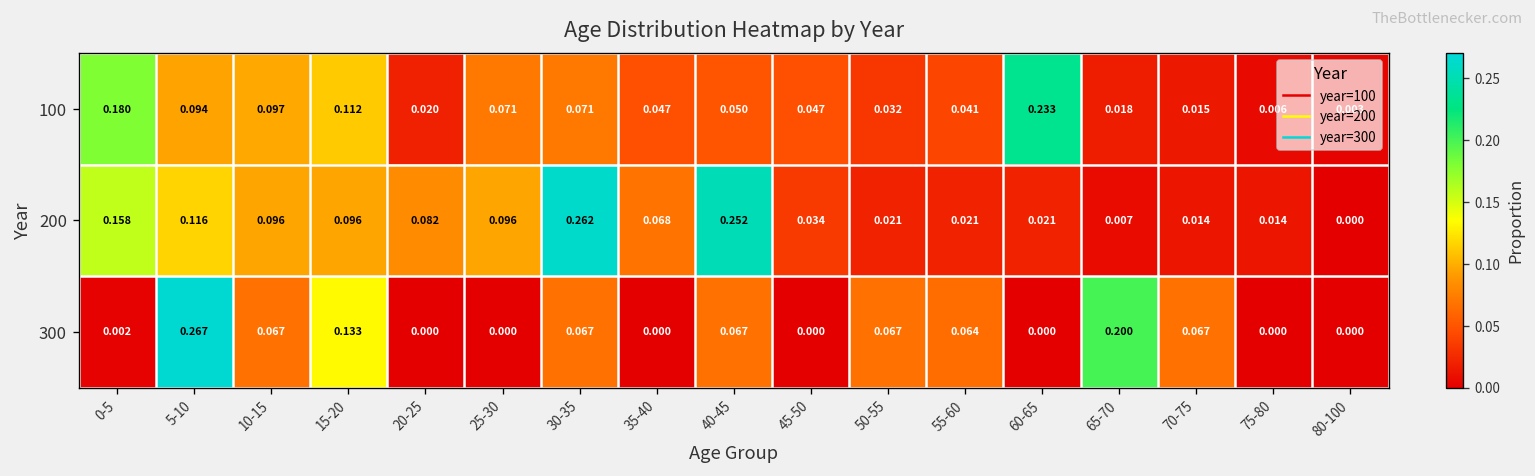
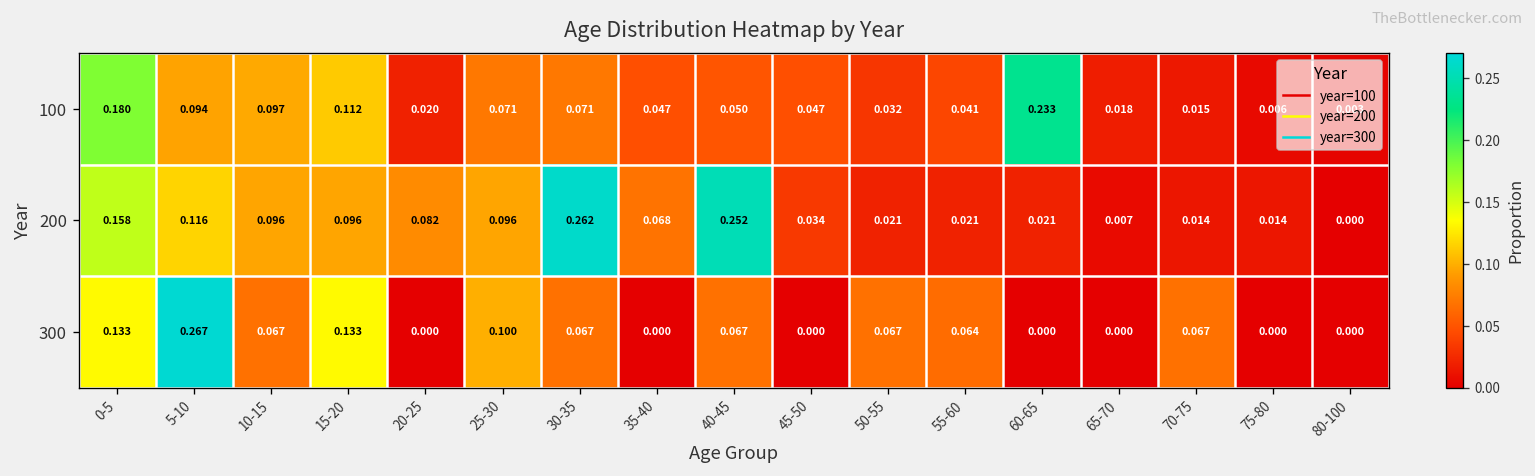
  {
    "100": {
      "0-5": 0.180,
      "5-10": 0.094,
      "10-15": 0.097,
      "15-20": 0.112,
      "20-25": 0.020,
      "25-30": 0.071,
      "30-35": 0.071,
      "35-40": 0.047,
      "40-45": 0.050,
      "45-50": 0.047,
      "50-55": 0.032,
      "55-60": 0.041,
      "60-65": 0.233,
      "65-70": 0.018,
      "70-75": 0.015
    },
    "200": {
      "0-5": 0.158,
      "5-10": 0.116,
      "10-15": 0.096,
      "15-20": 0.096,
      "20-25": 0.082,
      "25-30": 0.096,
      "30-35": 0.262,
      "35-40": 0.068,
      "40-45": 0.252,
      "45-50": 0.034,
      "50-55": 0.021,
      "55-60": 0.021,
      "60-65": 0.021,
      "65-70": 0.007,
      "70-75": 0.014,
      "75-80": 0.014,
      "80-100": 0.000
    },
    "300": {
-     "0-5": 0.002,
+     "0-5": 0.133,
      "5-10": 0.267,
      "10-15": 0.067,
      "15-20": 0.133,
      "20-25": 0.000,
-     "25-30": 0.000,
+     "25-30": 0.100,
      "30-35": 0.067,
      "35-40": 0.000,
      "40-45": 0.067,
      "45-50": 0.000,
      "50-55": 0.067,
      "55-60": 0.064,
      "60-65": 0.000,
-     "65-70": 0.200,
+     "65-70": 0.000,
      "70-75": 0.067,
      "75-80": 0.000,
      "80-100": 0.000
    }
  }
